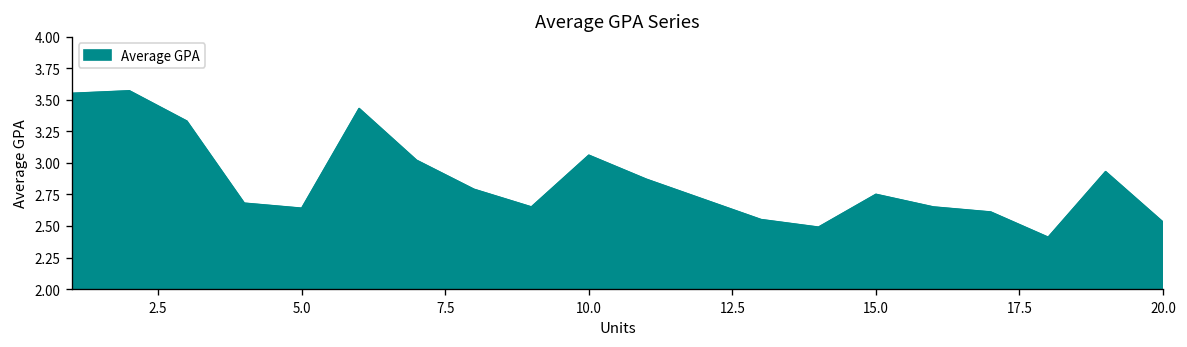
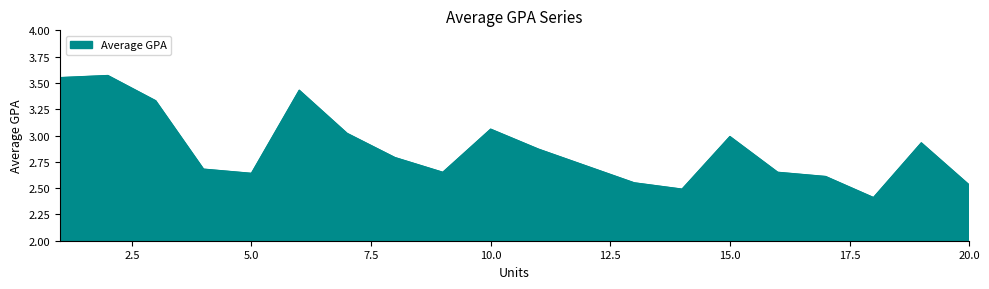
  {
    "5.0": 2.64,
    "10.0": 3.06,
-   "15.0": 2.75,
+   "15.0": 2.99,
    "20.0": 2.53
  }
